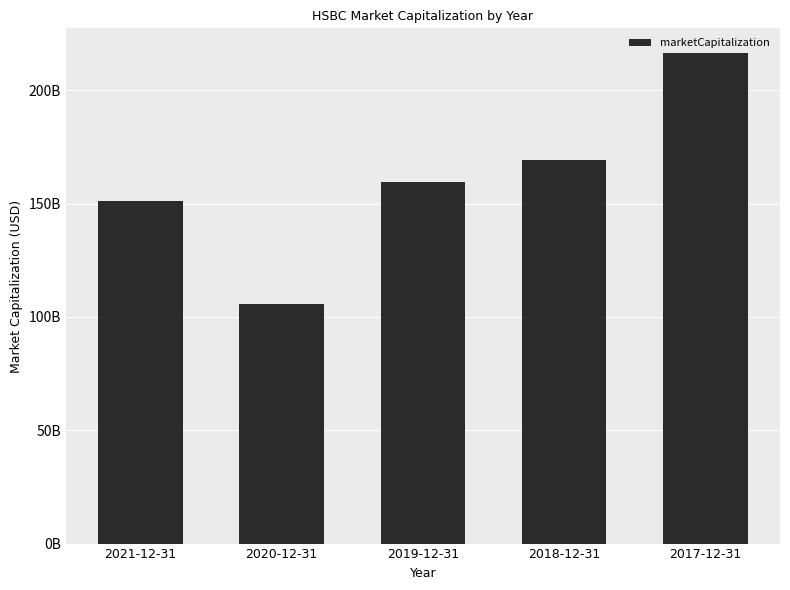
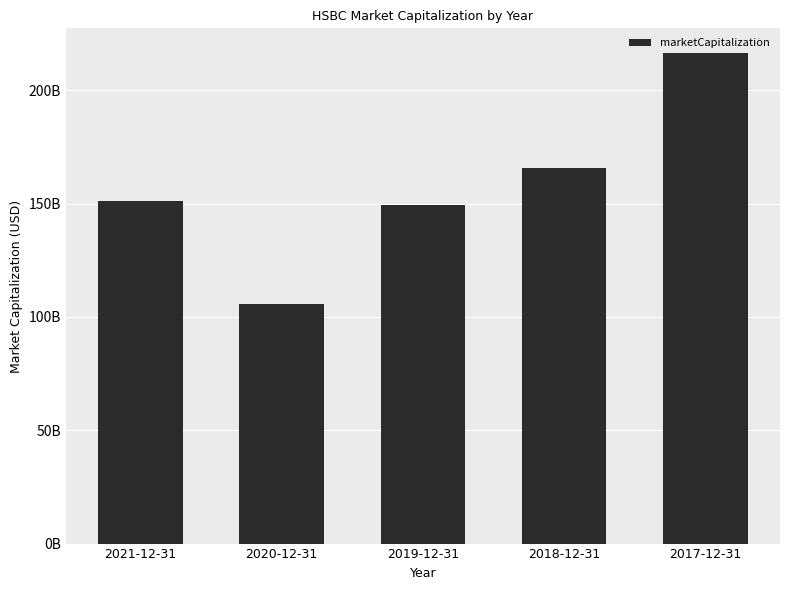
  {
    "2021-12-31": 151000000000,
    "2020-12-31": 105000000000,
-   "2019-12-31": 159000000000,
-   "2018-12-31": 169000000000,
+   "2019-12-31": 149000000000,
+   "2018-12-31": 165000000000,
    "2017-12-31": 216000000000
  }
